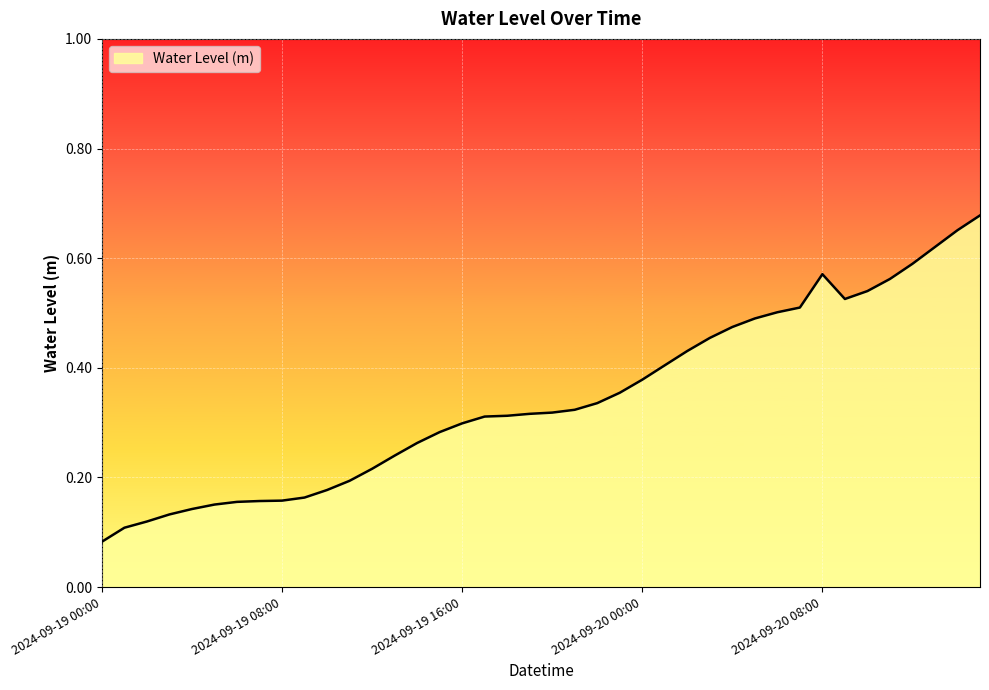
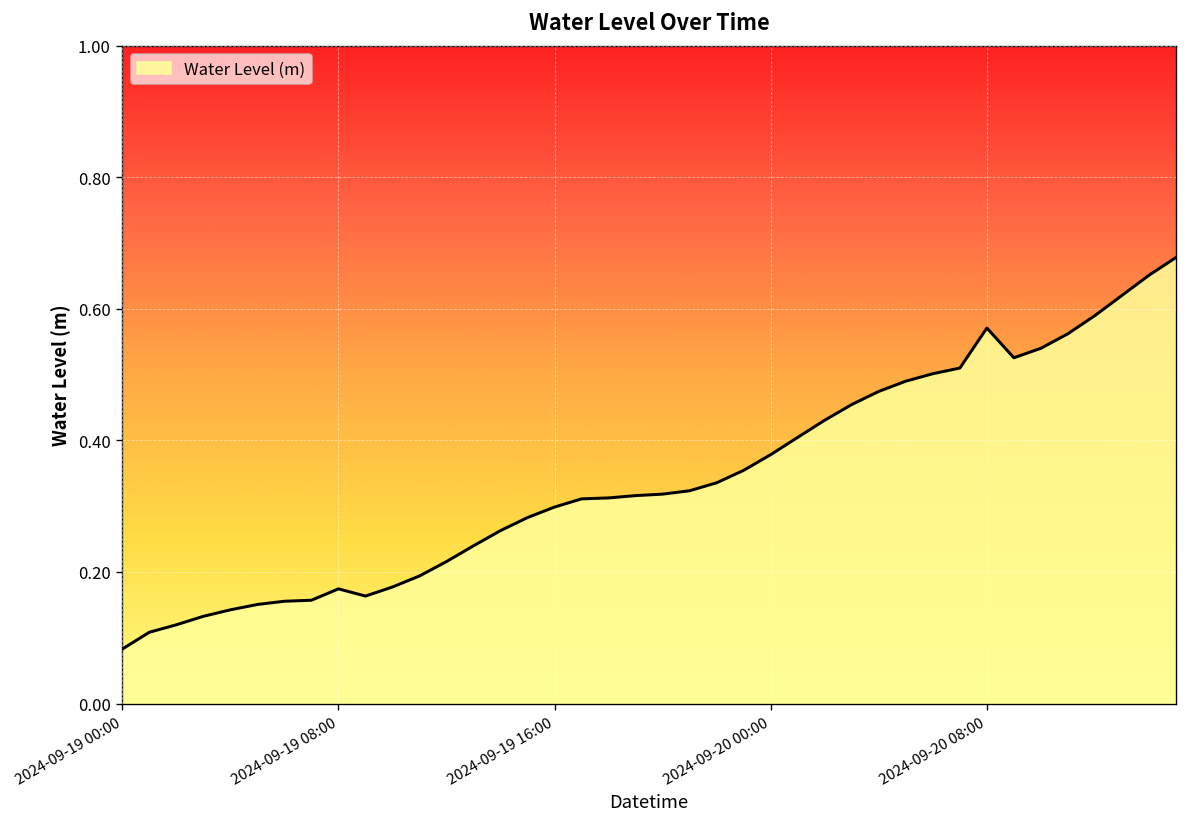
  {
    "2024-09-19 00:00": 0.08,
-   "2024-09-19 08:00": 0.16,
+   "2024-09-19 08:00": 0.17,
    "2024-09-19 16:00": 0.30,
    "2024-09-20 00:00": 0.38,
    "2024-09-20 08:00": 0.57
  }
